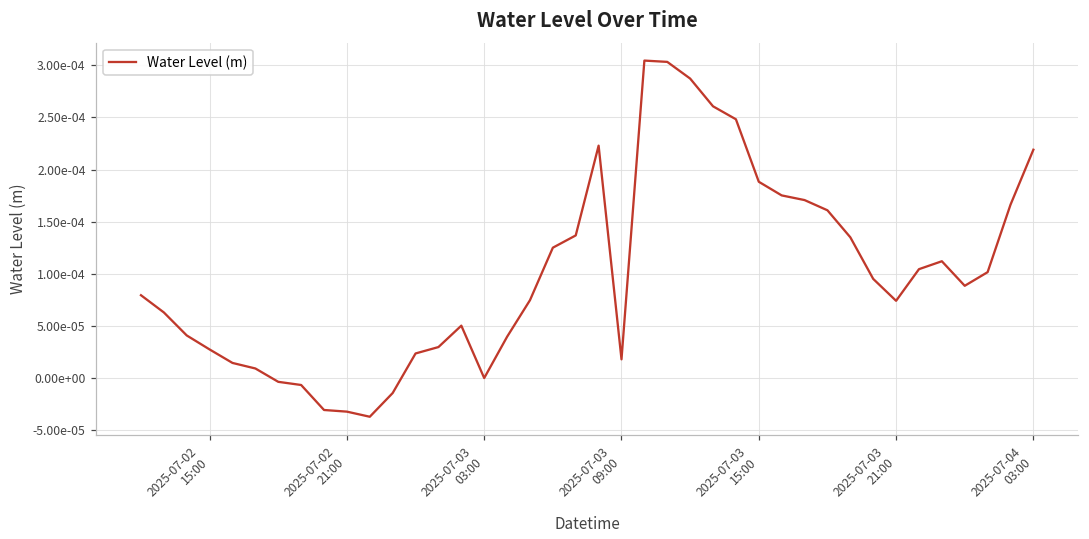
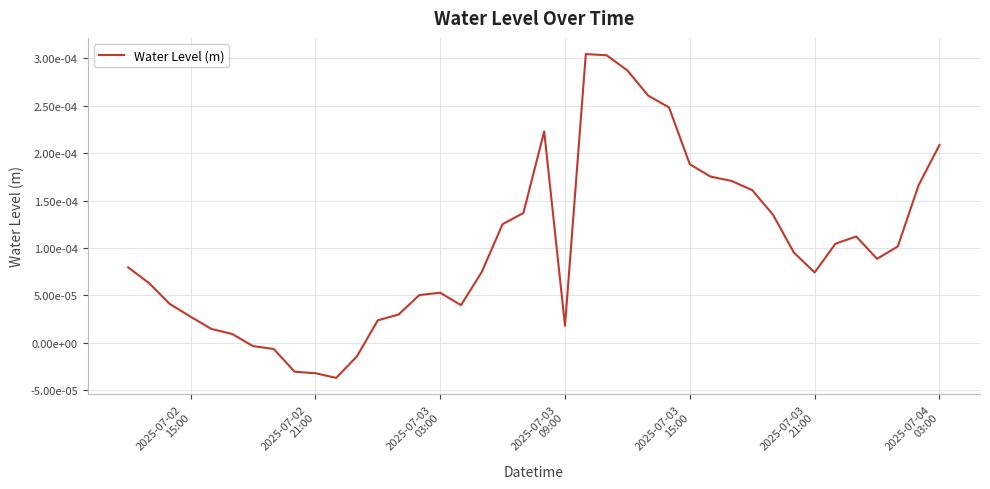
  {
    "2025-07-02 15:00": 0.00003,
    "2025-07-02 21:00": -0.00003,
-   "2025-07-03 03:00": 0.0000,
+   "2025-07-03 03:00": 0.0001,
    "2025-07-03 09:00": 0.00002,
    "2025-07-03 15:00": 0.00019,
    "2025-07-03 21:00": 0.00007,
-   "2025-07-04 03:00": 0.00022
+   "2025-07-04 03:00": 0.00021
  }
